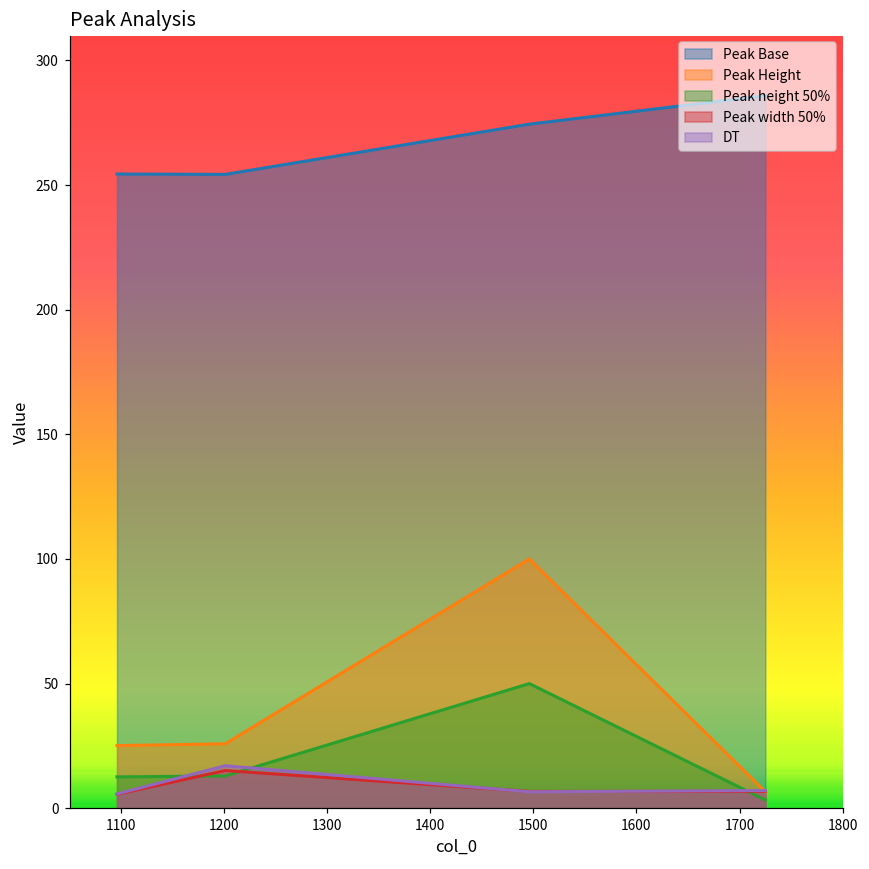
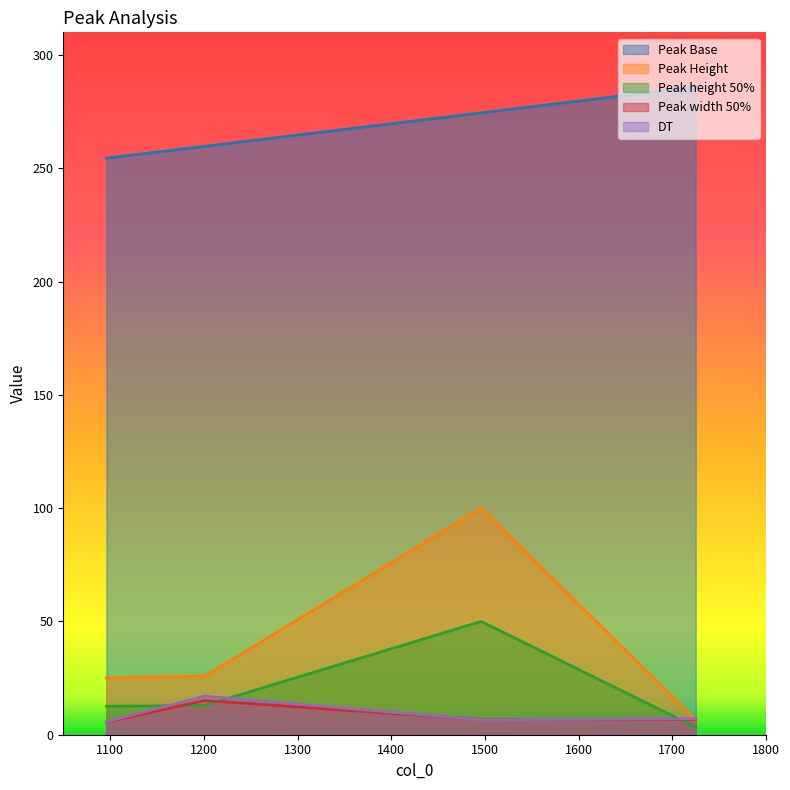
  {
    "Peak Base": {
-     "1200": 254
+     "1200": 260
    },
    "Peak Height": {
      "1200": 26
    },
    "Peak height 50%": {
      "1200": 13
    },
    "Peak width 50%": {
      "1200": 15
    },
    "DT": {
      "1200": 17
    }
  }
